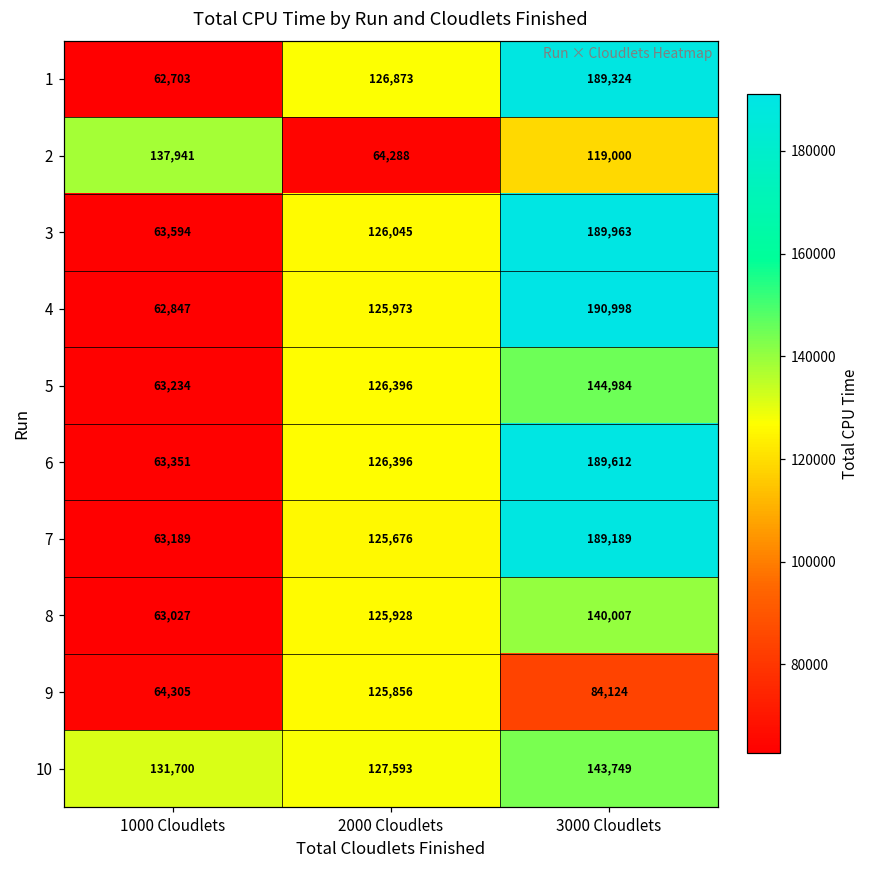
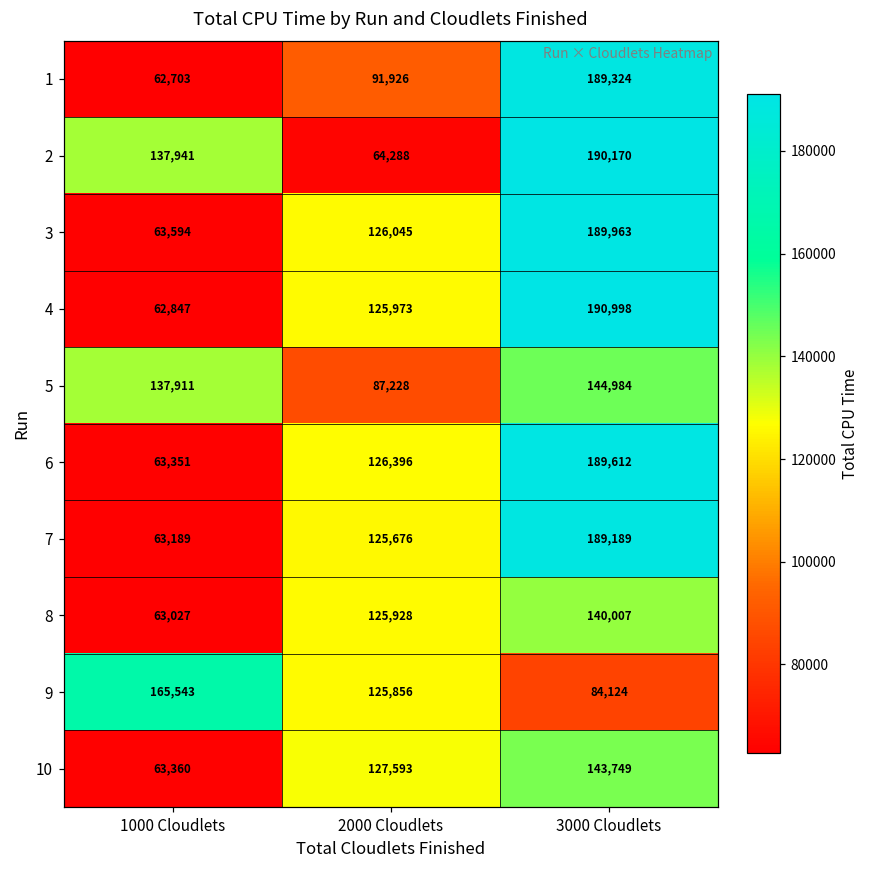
  {
    "1": {
      "1000 Cloudlets": "62,703",
-     "2000 Cloudlets": "126,873"
+     "2000 Cloudlets": "91,926"
    },
    "2": {
      "1000 Cloudlets": "137,941",
      "2000 Cloudlets": "64,288",
-     "3000 Cloudlets": "119,000"
+     "3000 Cloudlets": "190,170"
    },
    "3": {
      "1000 Cloudlets": "63,594",
      "2000 Cloudlets": "126,045",
      "3000 Cloudlets": "189,963"
    },
    "4": {
      "1000 Cloudlets": "62,847",
      "2000 Cloudlets": "125,973",
      "3000 Cloudlets": "190,998"
    },
    "5": {
-     "1000 Cloudlets": "63,234",
-     "2000 Cloudlets": "126,396",
+     "1000 Cloudlets": "137,911",
+     "2000 Cloudlets": "87,228",
      "3000 Cloudlets": "144,984"
    },
    "6": {
      "1000 Cloudlets": "63,351",
      "2000 Cloudlets": "126,396",
      "3000 Cloudlets": "189,612"
    },
    "7": {
      "1000 Cloudlets": "63,189",
      "2000 Cloudlets": "125,676",
      "3000 Cloudlets": "189,189"
    },
    "8": {
      "1000 Cloudlets": "63,027",
      "2000 Cloudlets": "125,928",
      "3000 Cloudlets": "140,007"
    },
    "9": {
-     "1000 Cloudlets": "64,305",
+     "1000 Cloudlets": "165,543",
      "2000 Cloudlets": "125,856",
      "3000 Cloudlets": "84,124"
    },
    "10": {
-     "1000 Cloudlets": "131,700",
+     "1000 Cloudlets": "63,360",
      "2000 Cloudlets": "127,593",
      "3000 Cloudlets": "143,749"
    }
  }
